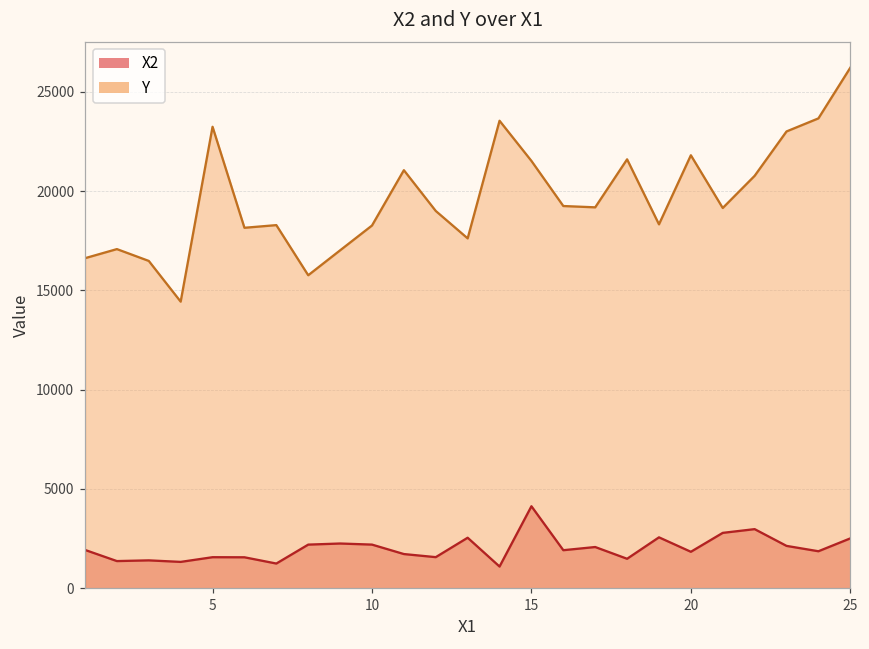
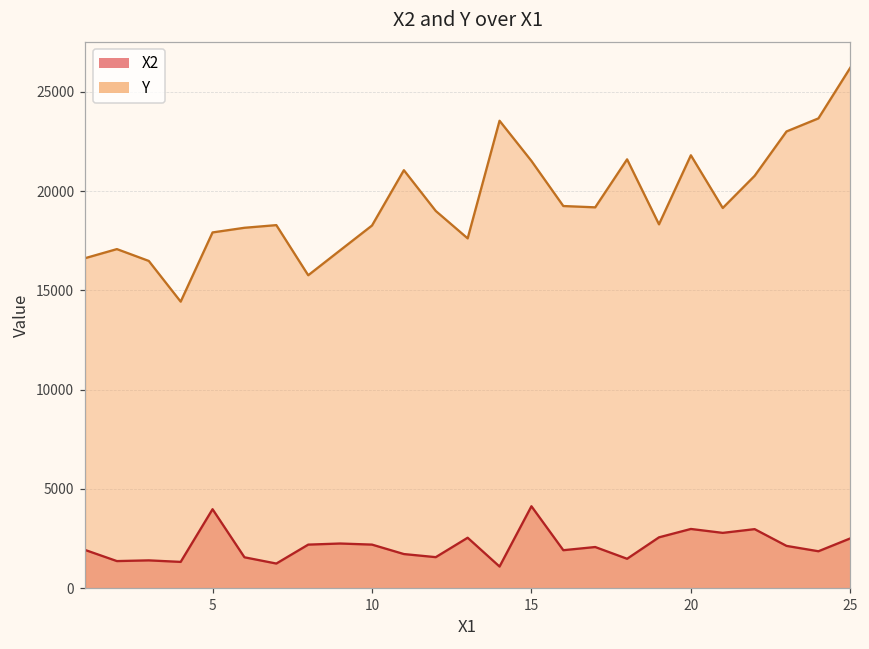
  {
    "X2": {
-     "5": 1600,
+     "5": 4000,
      "10": 2200,
      "15": 4100,
-     "20": 1800,
+     "20": 3000,
      "25": 2500
    },
    "Y": {
-     "5": 23200,
+     "5": 17900,
      "10": 18300,
      "15": 21500,
      "20": 21800,
      "25": 26200
    }
  }
